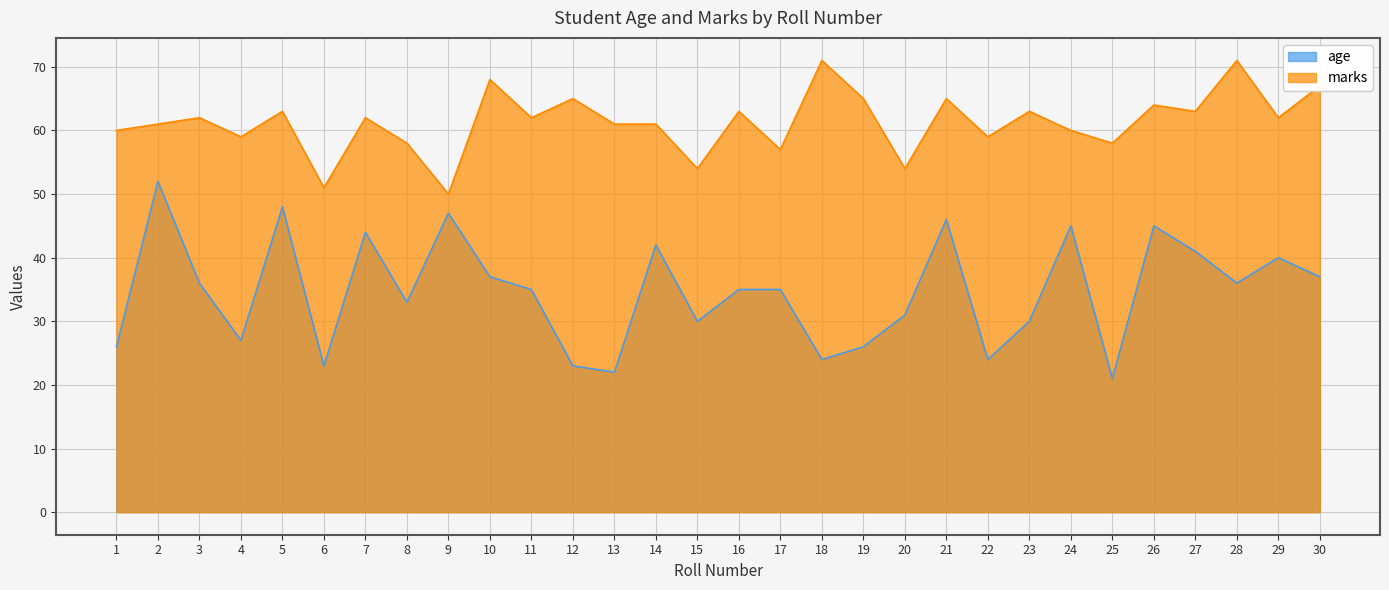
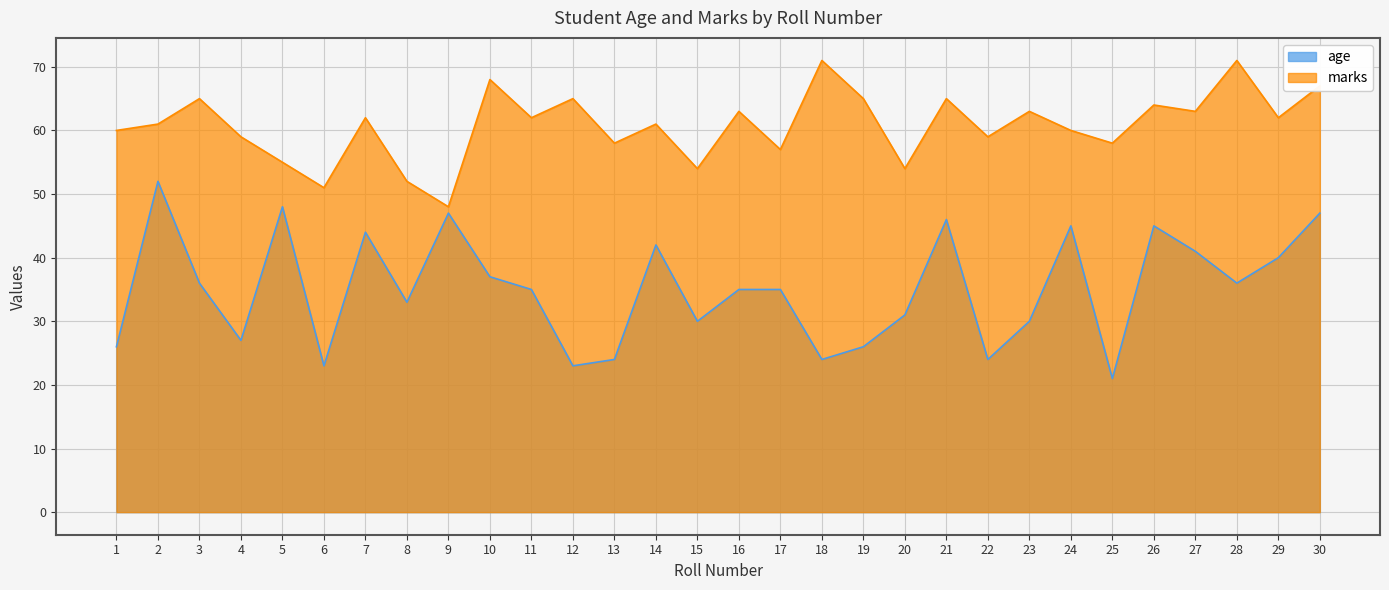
  {
    "age": {
      "1": 26,
      "2": 52,
      "3": 36,
      "4": 27,
      "5": 48,
      "6": 23,
      "7": 44,
      "8": 33,
      "9": 47,
      "10": 37,
      "11": 35,
      "12": 23,
-     "13": 22,
+     "13": 24,
      "14": 42,
      "15": 30,
      "16": 35,
      "17": 35,
      "18": 24,
      "19": 26,
      "20": 31,
      "21": 46,
      "22": 24,
      "23": 30,
      "24": 45,
      "25": 21,
      "26": 45,
      "27": 41,
      "28": 36,
      "29": 40,
-     "30": 37
+     "30": 47
    },
    "marks": {
      "1": 60,
      "2": 61,
-     "3": 62,
+     "3": 65,
      "4": 59,
-     "5": 63,
+     "5": 55,
      "6": 51,
      "7": 62,
-     "8": 58,
-     "9": 50,
+     "8": 52,
+     "9": 48,
      "10": 68,
      "11": 62,
      "12": 65,
-     "13": 61,
+     "13": 58,
      "14": 61,
      "15": 54,
      "16": 63,
      "17": 57,
      "18": 71,
      "19": 65,
      "20": 54,
      "21": 65,
      "22": 59,
      "23": 63,
      "24": 60,
      "25": 58,
      "26": 64,
      "27": 63,
      "28": 71,
      "29": 62
    }
  }
